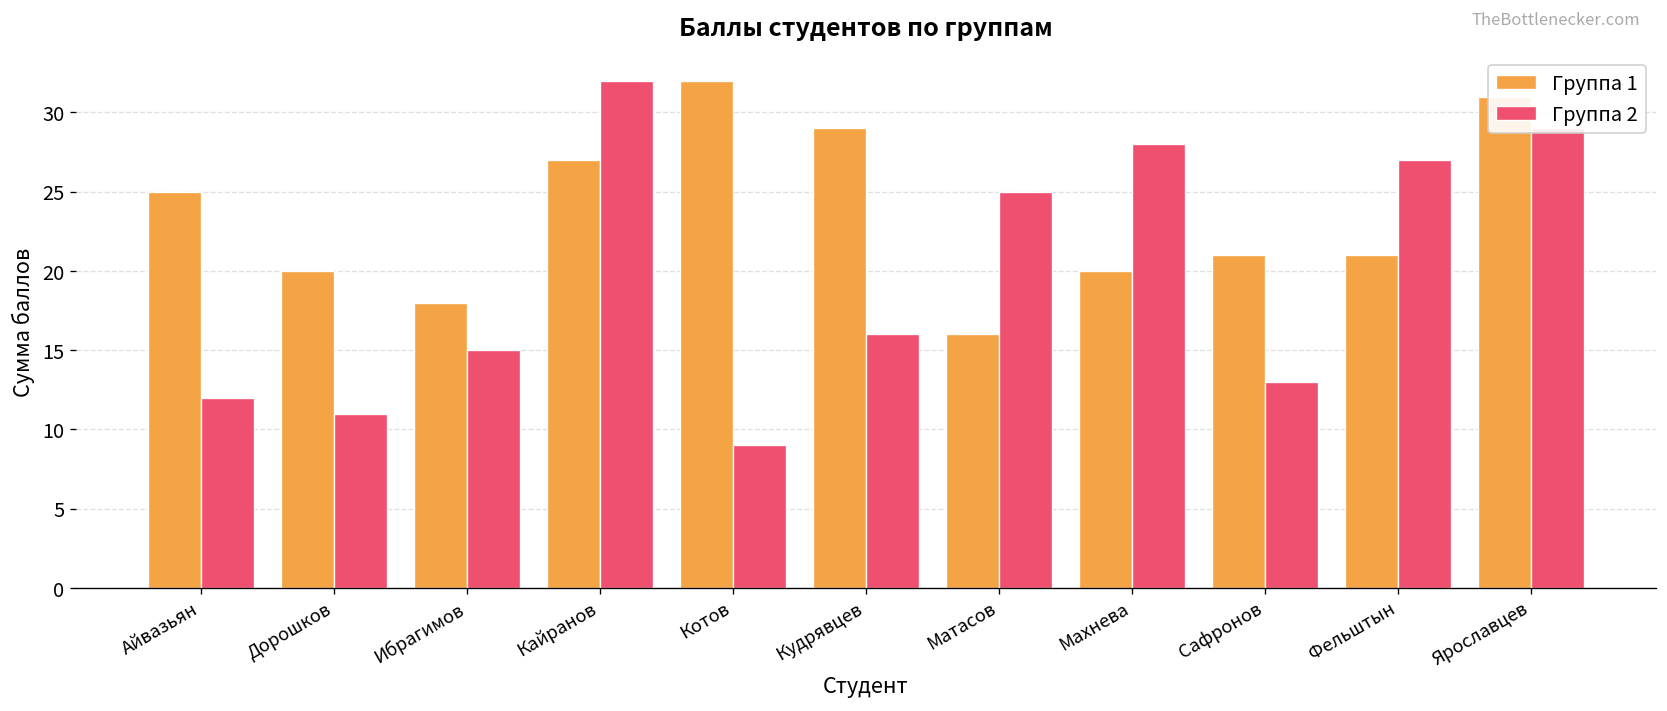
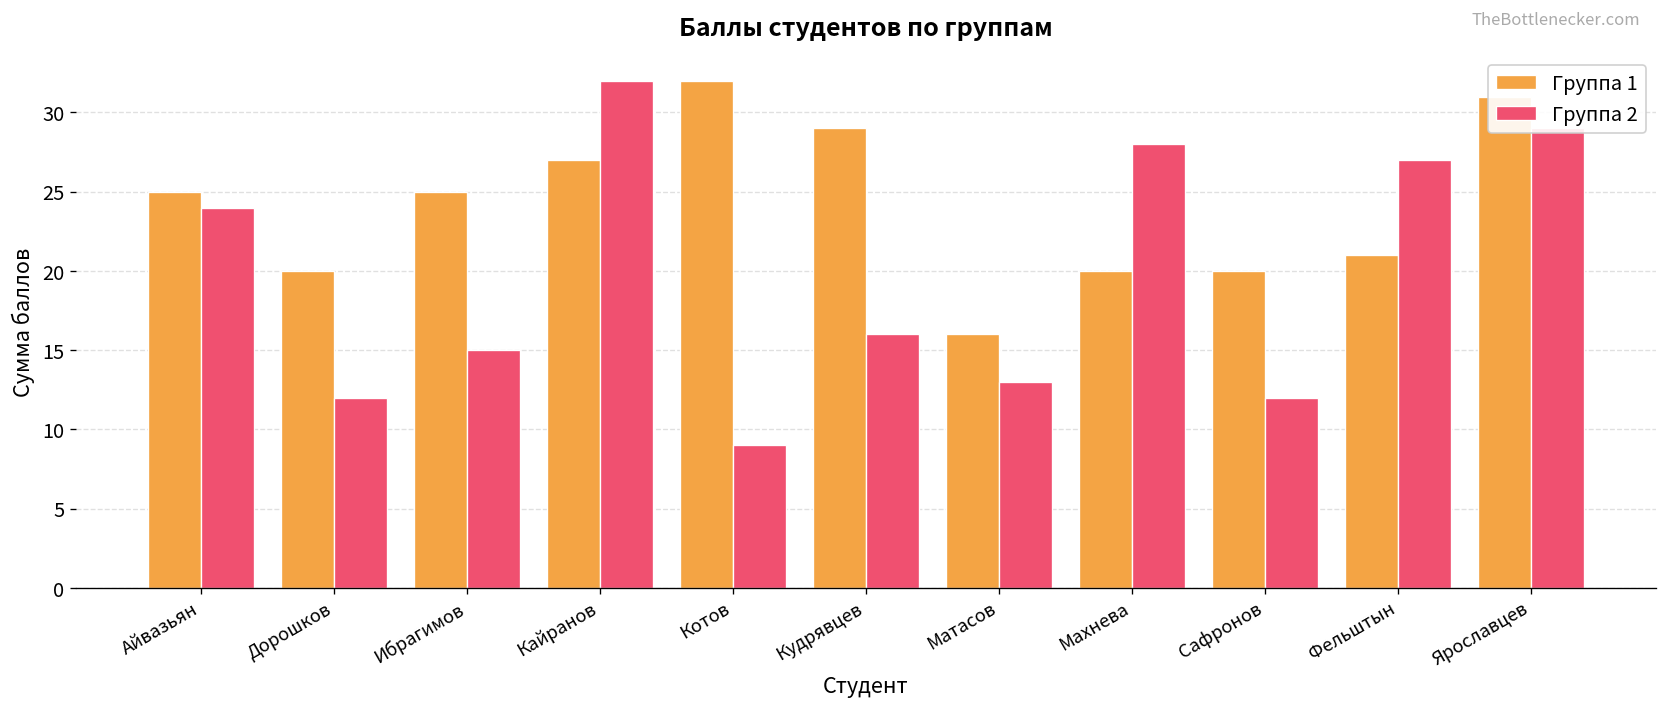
  {
    "Группа 1": {
      "Айвазьян": 25,
      "Дорошков": 20,
-     "Ибрагимов": 18,
+     "Ибрагимов": 25,
      "Кайранов": 27,
      "Котов": 32,
      "Кудрявцев": 29,
      "Матасов": 16,
      "Махнева": 20,
-     "Сафронов": 21,
+     "Сафронов": 20,
      "Фельштын": 21
    },
    "Группа 2": {
-     "Айвазьян": 12,
-     "Дорошков": 11,
+     "Айвазьян": 24,
+     "Дорошков": 12,
      "Ибрагимов": 15,
      "Кайранов": 32,
      "Котов": 9,
      "Кудрявцев": 16,
-     "Матасов": 25,
+     "Матасов": 13,
      "Махнева": 28,
-     "Сафронов": 13,
+     "Сафронов": 12,
      "Фельштын": 27
    }
  }
